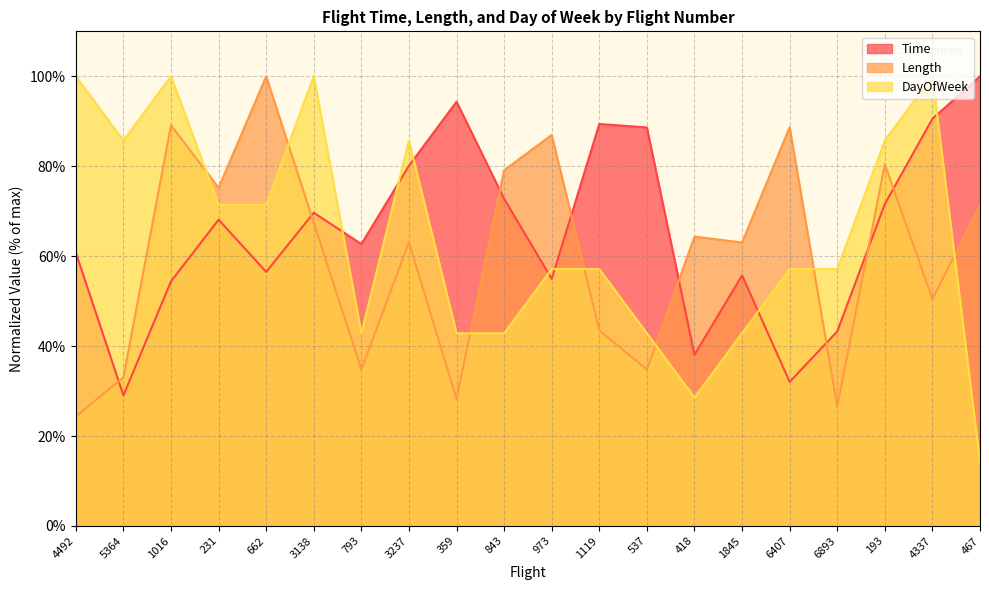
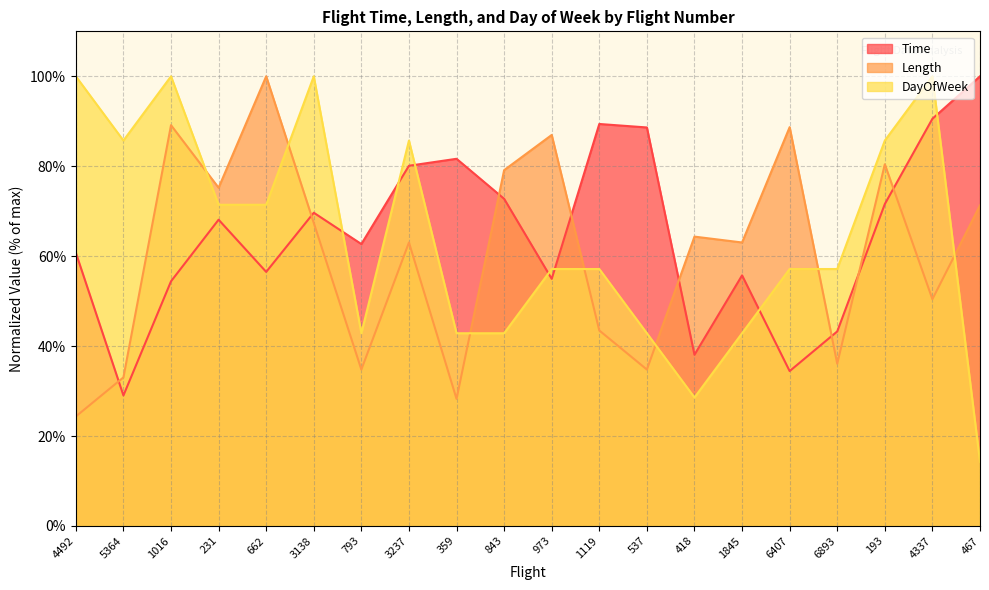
  {
    "Time": {
      "4492": "61%",
      "5364": "29%",
      "1016": "54%",
      "231": "68%",
      "662": "57%",
      "3138": "70%",
      "793": "63%",
      "3237": "80%",
-     "359": "94%",
+     "359": "82%",
      "843": "73%",
      "973": "55%",
      "1119": "89%",
      "537": "89%",
      "418": "38%",
      "1845": "56%",
-     "6407": "32%",
+     "6407": "34%",
      "6893": "43%",
      "193": "72%",
      "4337": "91%",
      "467": "100%"
    },
    "Length": {
      "4492": "24%",
      "5364": "33%",
      "1016": "89%",
      "231": "75%",
      "662": "100%",
      "3138": "67%",
      "793": "35%",
      "3237": "63%",
      "359": "28%",
      "843": "79%",
      "973": "87%",
      "1119": "43%",
      "537": "35%",
      "418": "64%",
      "1845": "63%",
      "6407": "89%",
-     "6893": "27%",
+     "6893": "36%",
      "193": "80%",
      "4337": "50%",
      "467": "71%"
    },
    "DayOfWeek": {
      "4492": "100%",
      "5364": "86%",
      "1016": "100%",
      "231": "71%",
      "662": "71%",
      "3138": "100%",
      "793": "43%",
      "3237": "86%",
      "359": "43%",
      "843": "43%",
      "973": "57%",
      "1119": "57%",
      "537": "43%",
      "418": "29%",
      "1845": "43%",
      "6407": "57%",
      "6893": "57%",
      "193": "86%",
      "467": "14%"
    }
  }
